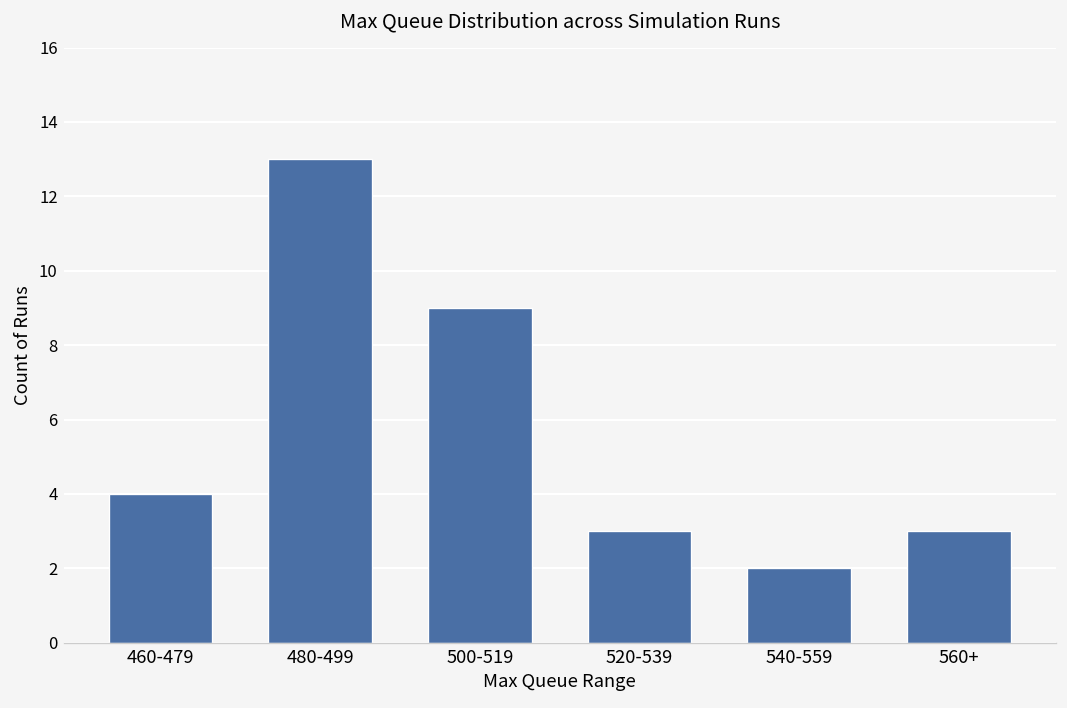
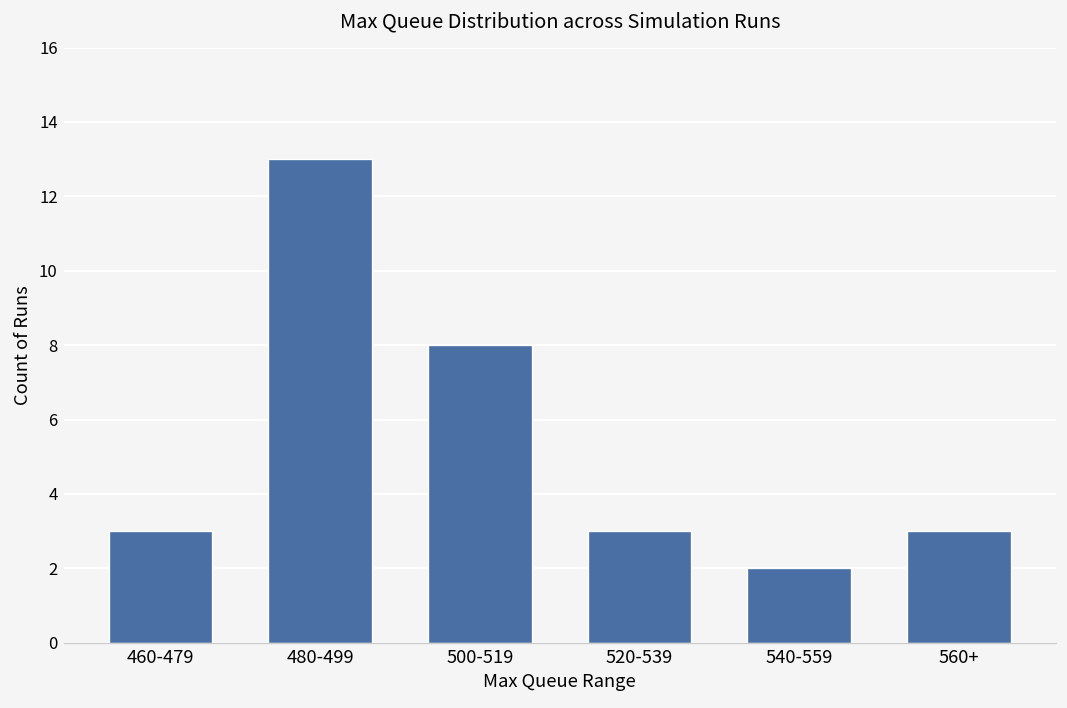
  {
-   "460-479": 4,
+   "460-479": 3,
    "480-499": 13,
-   "500-519": 9,
+   "500-519": 8,
    "520-539": 3,
    "540-559": 2,
    "560+": 3
  }
